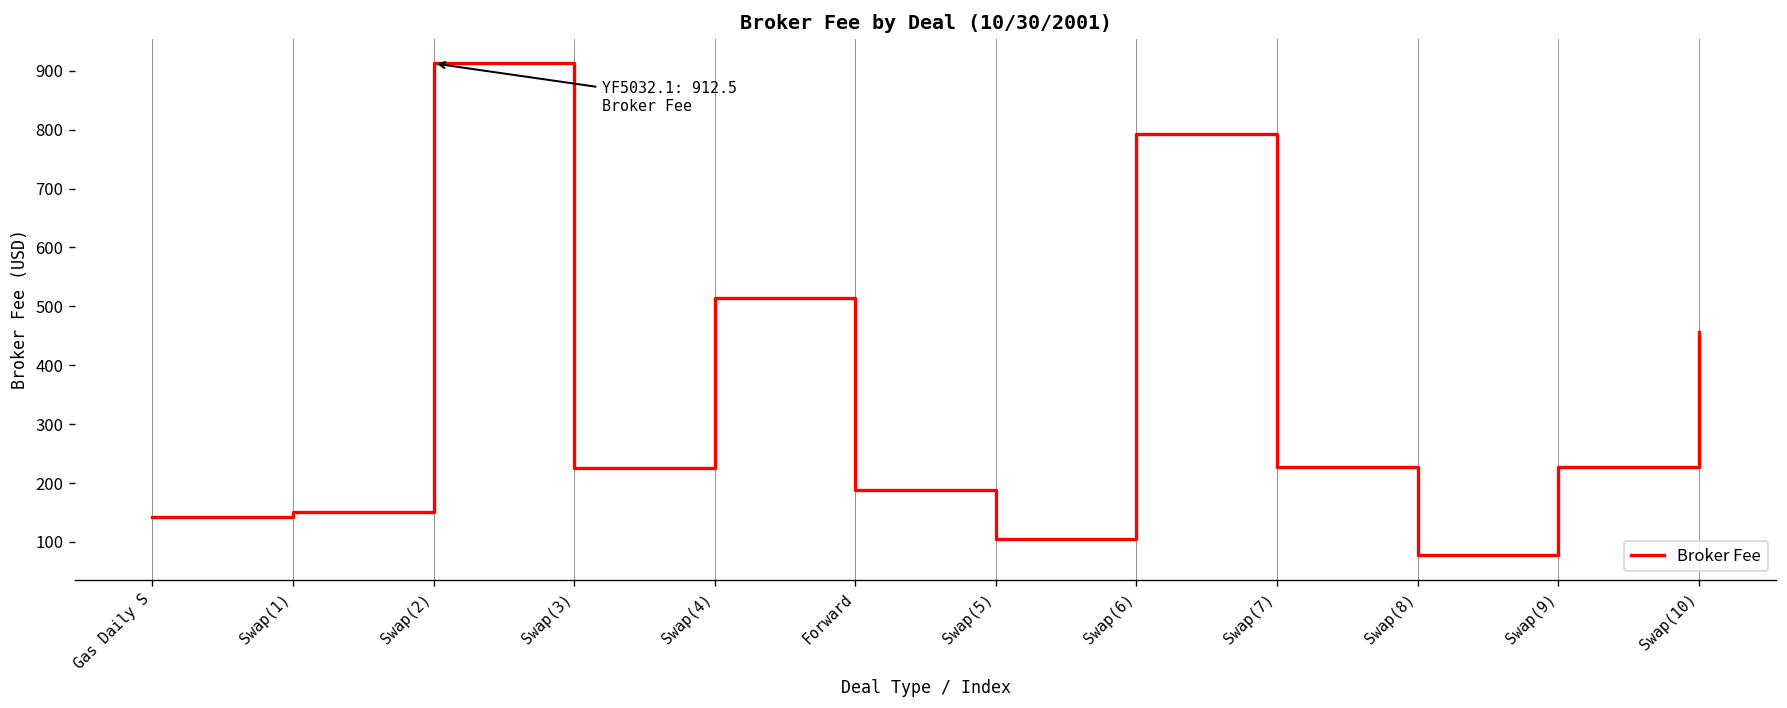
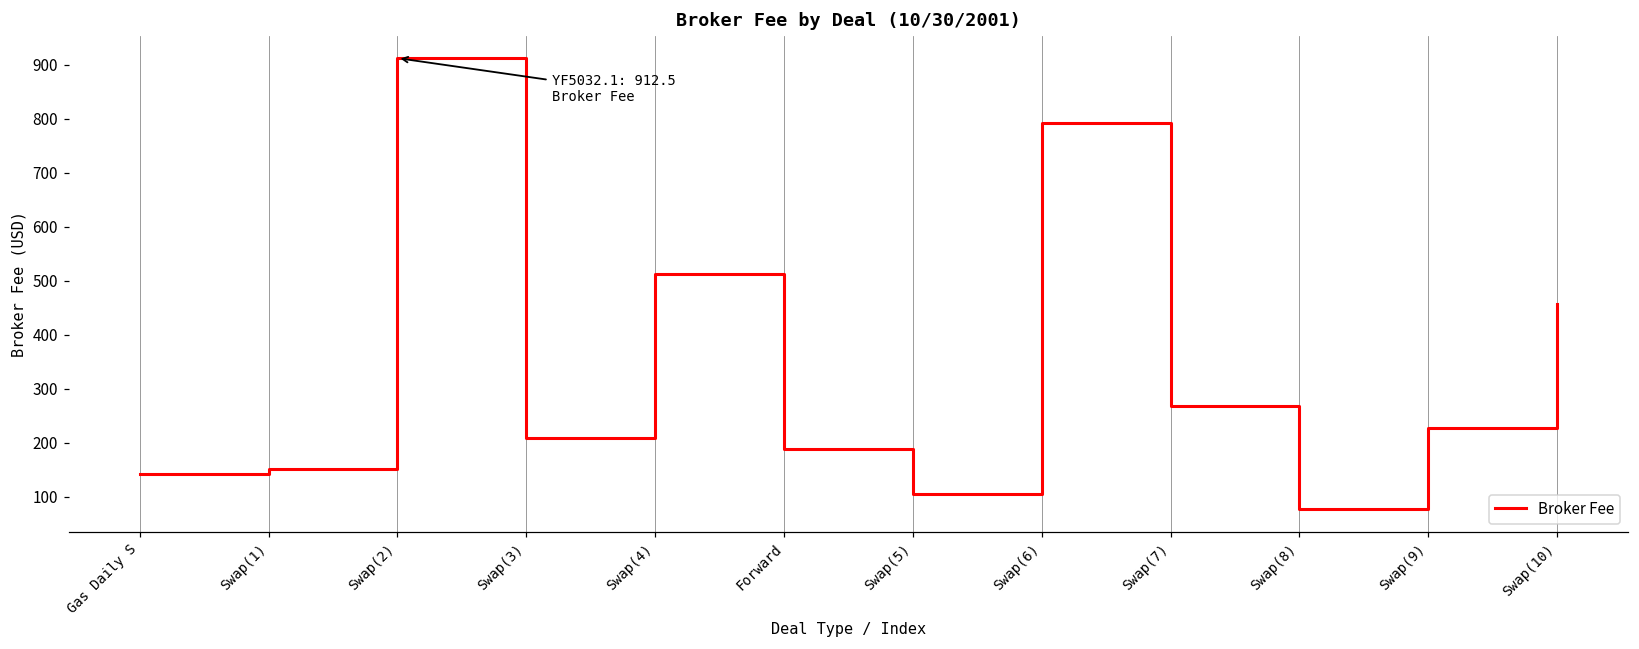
  {
    "Gas Daily S": 140,
    "Swap(1)": 150,
-   "Swap(3)": 230,
+   "Swap(3)": 210,
    "Swap(4)": 510,
    "Forward": 190,
    "Swap(5)": 110,
    "Swap(6)": 790,
-   "Swap(7)": 230,
+   "Swap(7)": 270,
    "Swap(8)": 80,
    "Swap(9)": 230,
    "Swap(10)": 460
  }
